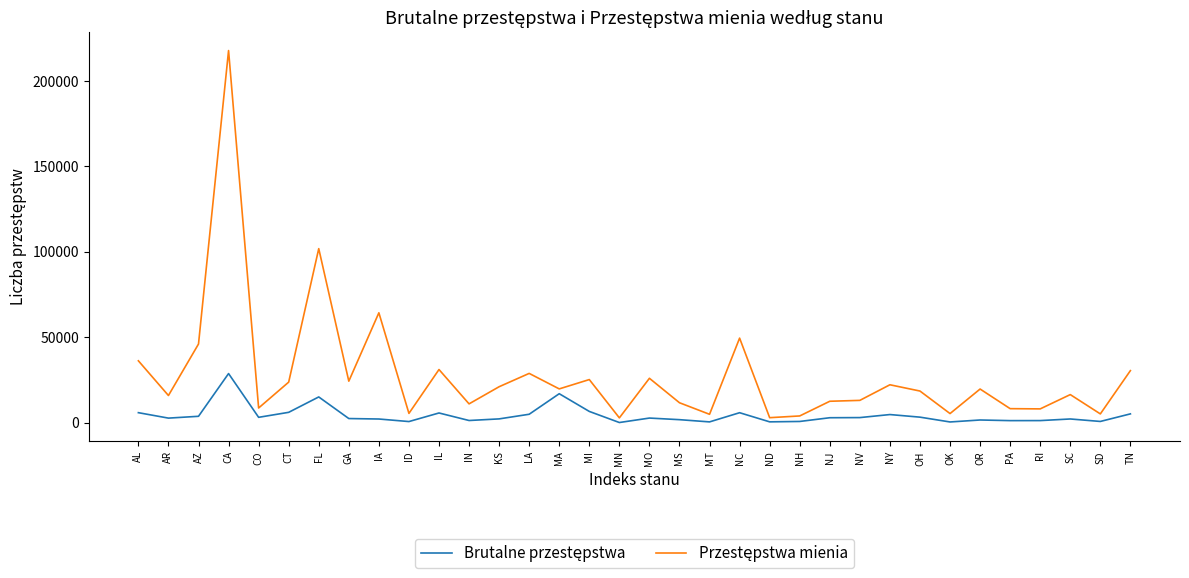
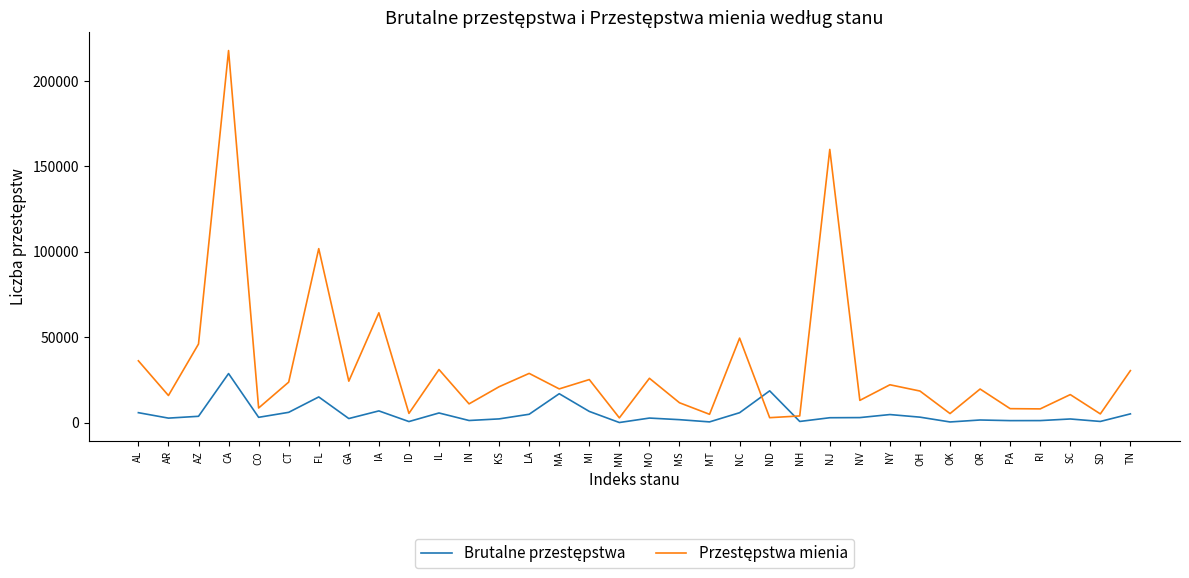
  {
    "Brutalne przestępstwa": {
      "AL": 6000,
      "AR": 3000,
      "AZ": 4000,
      "CA": 29000,
      "CO": 3000,
      "CT": 6000,
      "FL": 15000,
      "GA": 2000,
-     "IA": 2000,
+     "IA": 7000,
      "ID": 1000,
      "IL": 6000,
      "IN": 1000,
      "KS": 2000,
      "LA": 5000,
      "MA": 17000,
      "MI": 6000,
      "MN": 0,
      "MO": 3000,
      "MS": 2000,
      "MT": 0,
      "NC": 6000,
-     "ND": 0,
+     "ND": 19000,
      "NH": 1000,
      "NJ": 3000,
      "NV": 3000,
      "NY": 5000,
      "OH": 3000,
      "OK": 0,
      "OR": 1000,
      "PA": 1000,
      "RI": 1000,
      "SC": 2000,
      "SD": 1000,
      "TN": 5000
    },
    "Przestępstwa mienia": {
      "AL": 36000,
      "AR": 16000,
      "AZ": 46000,
      "CA": 218000,
      "CO": 9000,
      "CT": 24000,
      "FL": 102000,
      "GA": 24000,
      "IA": 64000,
      "ID": 5000,
      "IL": 31000,
      "IN": 11000,
      "KS": 21000,
      "LA": 29000,
      "MA": 20000,
      "MI": 25000,
      "MN": 3000,
      "MO": 26000,
      "MS": 12000,
      "MT": 5000,
      "NC": 49000,
      "ND": 3000,
      "NH": 4000,
-     "NJ": 12000,
+     "NJ": 160000,
      "NV": 13000,
      "NY": 22000,
      "OH": 18000,
      "OK": 5000,
      "OR": 20000,
      "PA": 8000,
      "RI": 8000,
      "SC": 16000,
      "SD": 5000,
      "TN": 30000
    }
  }
